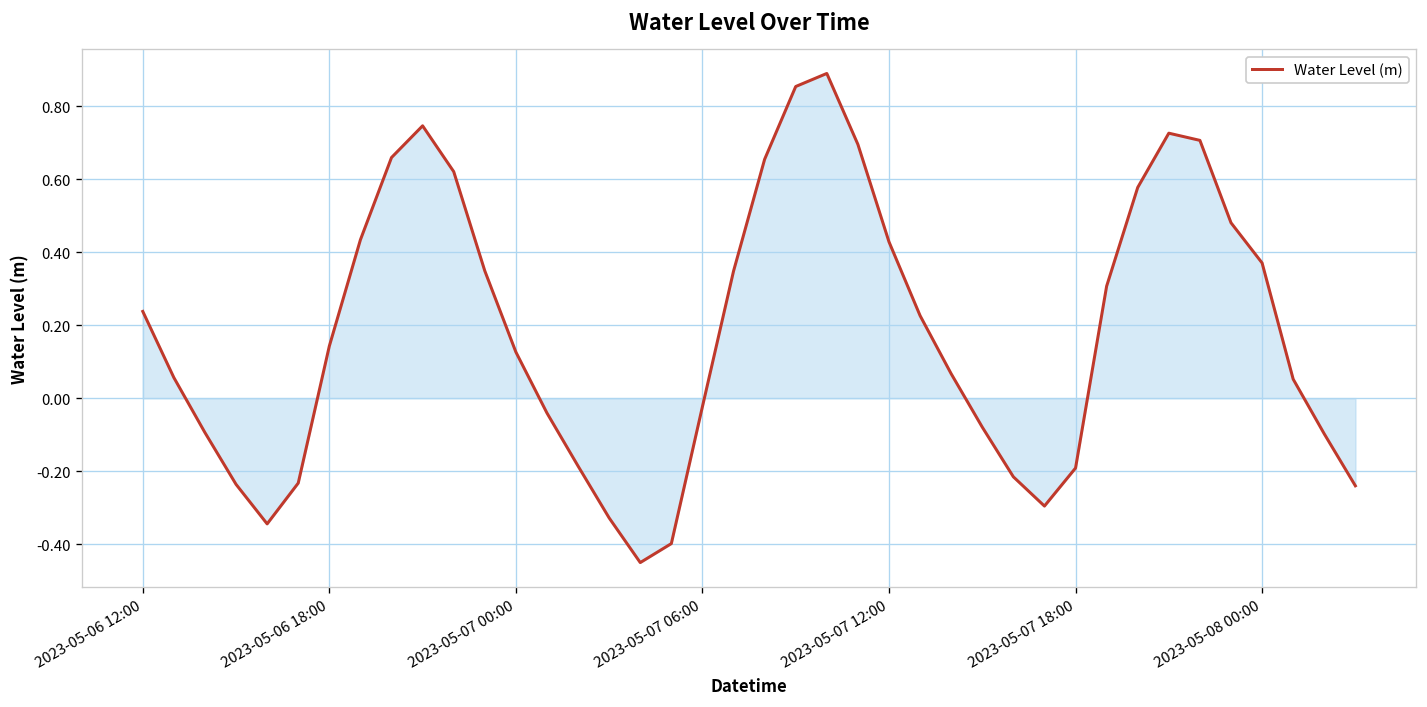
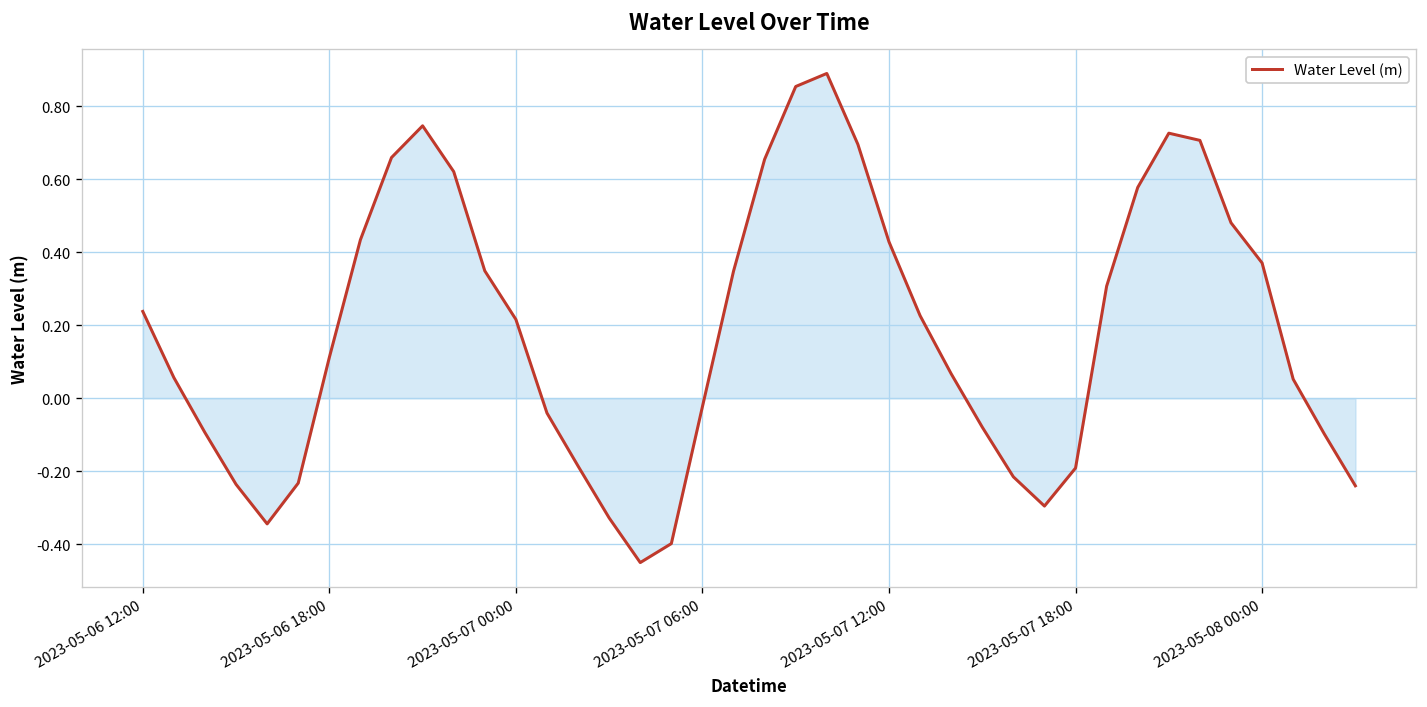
  {
    "Water Level (m)": {
-     "2023-05-06 18:00": 0.14,
-     "2023-05-07 00:00": 0.13,
+     "2023-05-06 18:00": 0.11,
+     "2023-05-07 00:00": 0.22,
      "2023-05-07 06:00": -0.02,
      "2023-05-07 18:00": -0.19
    }
  }
